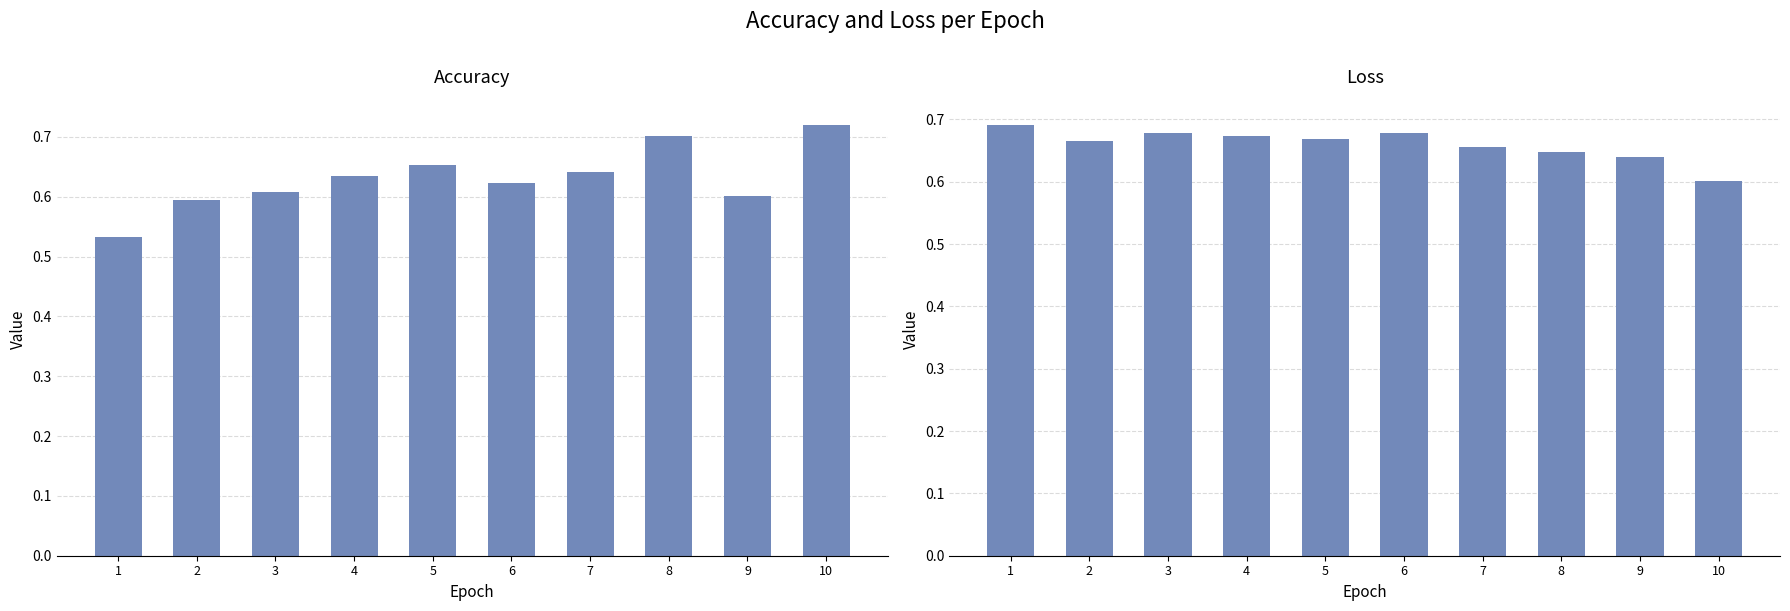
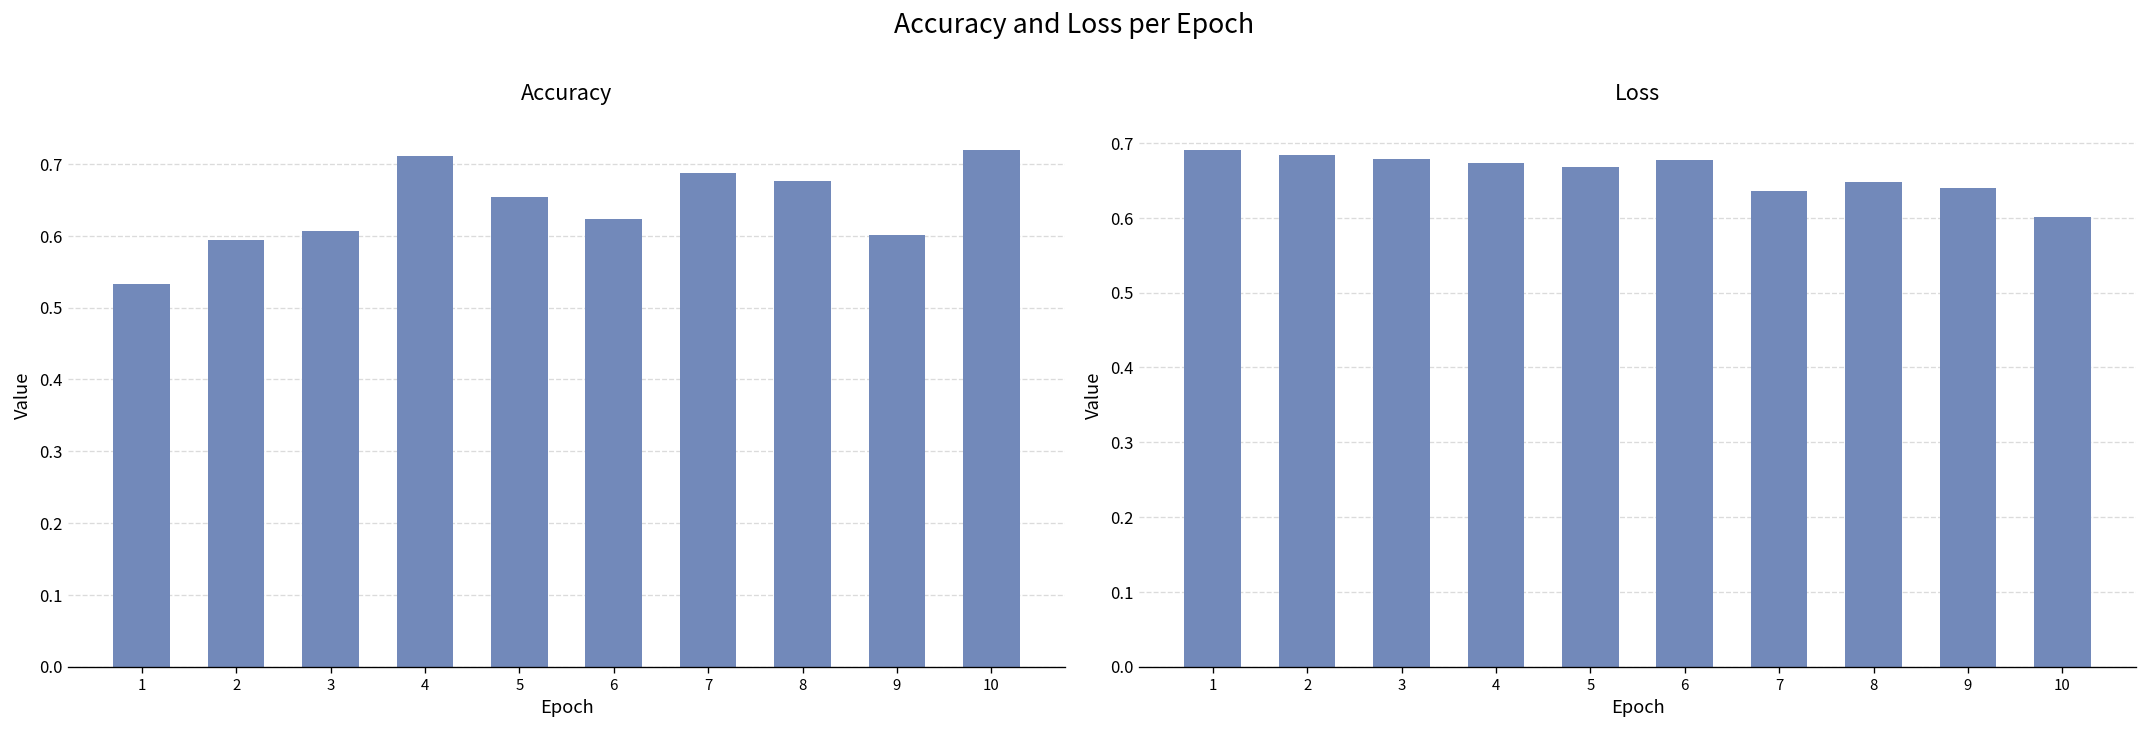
  {
    "Accuracy": {
      "1": 0.53,
      "2": 0.59,
      "3": 0.61,
-     "4": 0.63,
+     "4": 0.71,
      "5": 0.65,
      "6": 0.62,
-     "7": 0.64,
-     "8": 0.70,
+     "7": 0.69,
+     "8": 0.68,
      "9": 0.60,
      "10": 0.72
    },
    "Loss": {
      "1": 0.69,
-     "2": 0.67,
+     "2": 0.68,
      "3": 0.68,
      "4": 0.67,
      "5": 0.67,
      "6": 0.68,
-     "7": 0.66,
+     "7": 0.64,
      "8": 0.65,
      "9": 0.64,
      "10": 0.60
    }
  }
